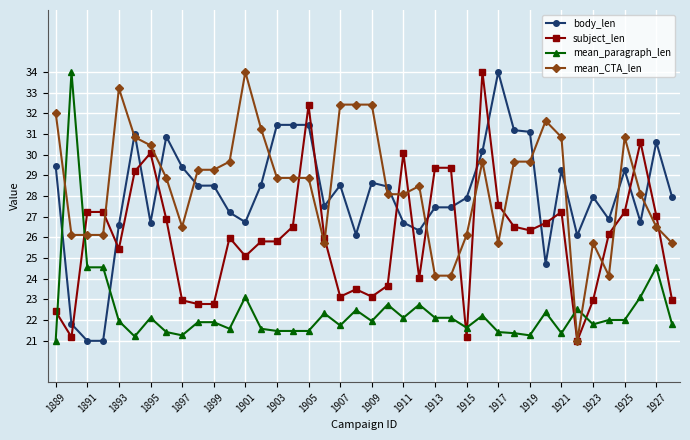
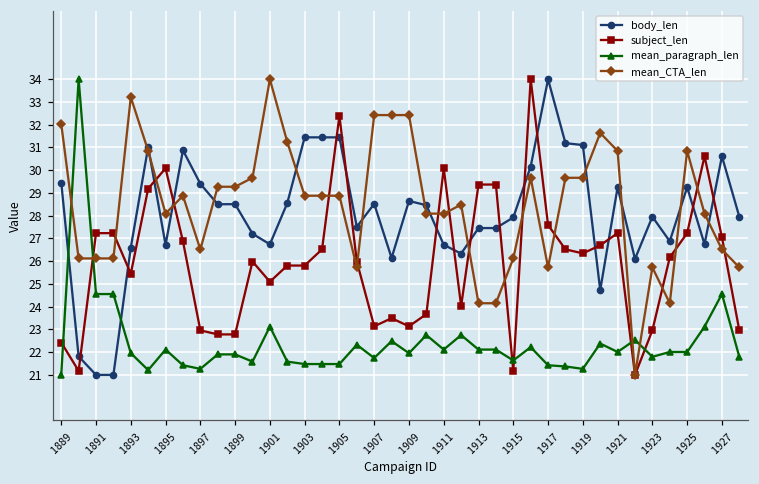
  {
    "body_len": {
      "1889": 29.5,
      "1891": 21.0,
      "1893": 26.6,
      "1895": 26.7,
      "1897": 29.4,
      "1899": 28.5,
      "1901": 26.7,
      "1903": 31.4,
      "1905": 31.4,
      "1907": 28.5,
      "1909": 28.6,
      "1911": 26.7,
      "1913": 27.5,
      "1915": 27.9,
      "1917": 34.0,
      "1919": 31.1,
      "1921": 29.2,
      "1923": 28.0,
      "1925": 29.3,
      "1927": 30.6
    },
    "subject_len": {
      "1889": 22.4,
      "1891": 27.2,
      "1893": 25.5,
      "1895": 30.1,
      "1897": 23.0,
      "1899": 22.8,
      "1901": 25.1,
      "1903": 25.8,
      "1905": 32.4,
      "1907": 23.1,
      "1909": 23.1,
      "1911": 30.1,
      "1913": 29.4,
      "1915": 21.2,
      "1917": 27.6,
      "1919": 26.3,
      "1921": 27.2,
      "1923": 23.0,
      "1925": 27.2,
      "1927": 27.1
    },
    "mean_paragraph_len": {
      "1889": 21.0,
      "1891": 24.6,
      "1893": 22.0,
      "1895": 22.1,
      "1897": 21.3,
      "1899": 21.9,
      "1901": 23.1,
      "1903": 21.5,
      "1905": 21.5,
      "1907": 21.7,
      "1909": 22.0,
      "1911": 22.1,
      "1913": 22.1,
      "1915": 21.6,
      "1917": 21.4,
      "1919": 21.3,
-     "1921": 21.4,
+     "1921": 22.0,
      "1923": 21.8,
      "1925": 22.0,
      "1927": 24.6
    },
    "mean_CTA_len": {
      "1889": 32.0,
      "1891": 26.1,
      "1893": 33.2,
-     "1895": 30.5,
+     "1895": 28.1,
      "1897": 26.5,
      "1899": 29.3,
      "1901": 34.0,
      "1903": 28.9,
      "1905": 28.9,
      "1907": 32.4,
      "1909": 32.4,
      "1911": 28.1,
      "1913": 24.2,
      "1915": 26.1,
      "1917": 25.7,
      "1919": 29.7,
      "1921": 30.8,
      "1923": 25.7,
      "1925": 30.8,
      "1927": 26.5
    }
  }
